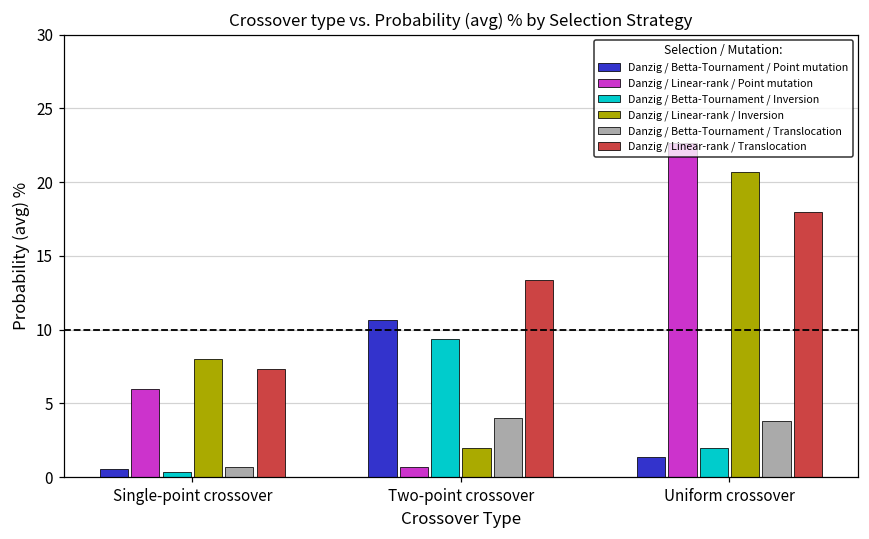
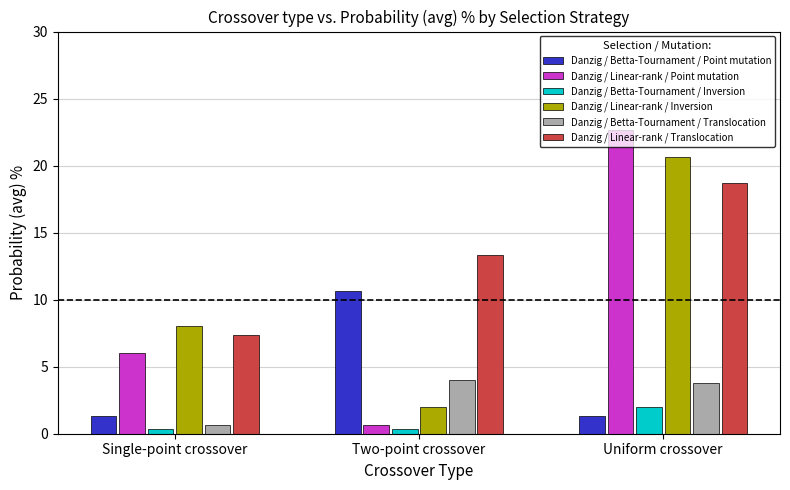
  {
    "Danzig / Betta-Tournament / Point mutation": {
-     "Single-point crossover": 0.6,
+     "Single-point crossover": 1.3,
      "Two-point crossover": 10.7,
      "Uniform crossover": 1.3
    },
    "Danzig / Linear-rank / Point mutation": {
      "Single-point crossover": 6.0,
      "Two-point crossover": 0.7
    },
    "Danzig / Betta-Tournament / Inversion": {
      "Single-point crossover": 0.3,
-     "Two-point crossover": 9.3,
+     "Two-point crossover": 0.4,
      "Uniform crossover": 2.0
    },
    "Danzig / Linear-rank / Inversion": {
      "Single-point crossover": 8.0,
      "Two-point crossover": 2.0,
      "Uniform crossover": 20.7
    },
    "Danzig / Betta-Tournament / Translocation": {
      "Single-point crossover": 0.7,
      "Two-point crossover": 4.0,
      "Uniform crossover": 3.8
    },
    "Danzig / Linear-rank / Translocation": {
      "Single-point crossover": 7.3,
      "Two-point crossover": 13.3,
-     "Uniform crossover": 18.0
+     "Uniform crossover": 18.7
    }
  }
